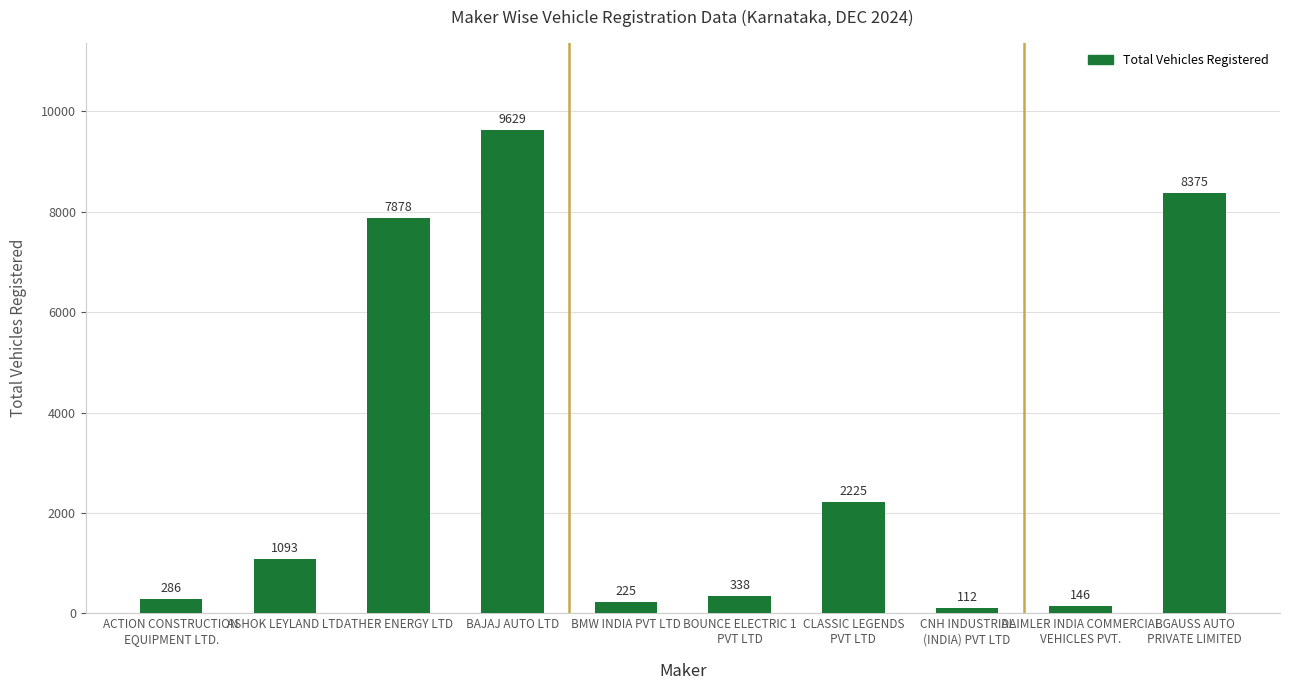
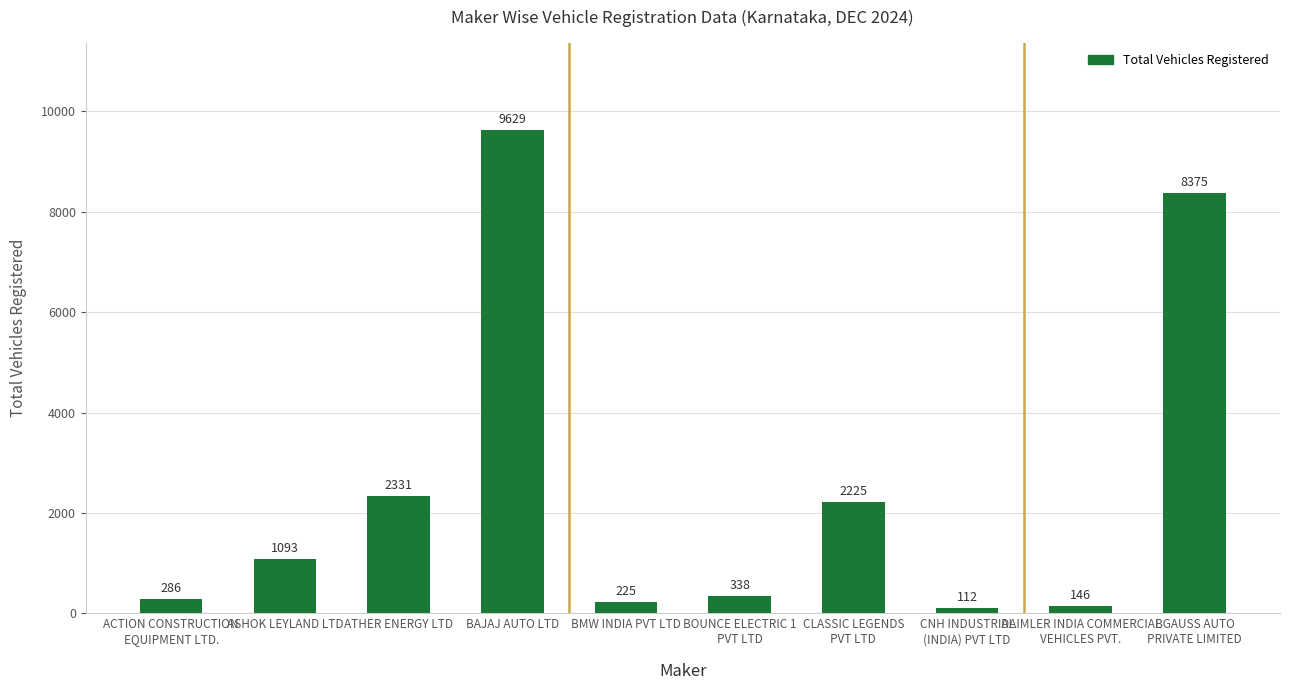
  {
    "ACTION CONSTRUCTION EQUIPMENT LTD.": 286,
    "ASHOK LEYLAND LTD": 1093,
-   "ATHER ENERGY LTD": 7878,
+   "ATHER ENERGY LTD": 2331,
    "BAJAJ AUTO LTD": 9629,
    "BMW INDIA PVT LTD": 225,
    "BOUNCE ELECTRIC 1 PVT LTD": 338,
    "CLASSIC LEGENDS PVT LTD": 2225,
    "CNH INDUSTRIAL (INDIA) PVT LTD": 112,
    "DAIMLER INDIA COMMERCIAL VEHICLES PVT.": 146,
    "BGAUSS AUTO PRIVATE LIMITED": 8375
  }
